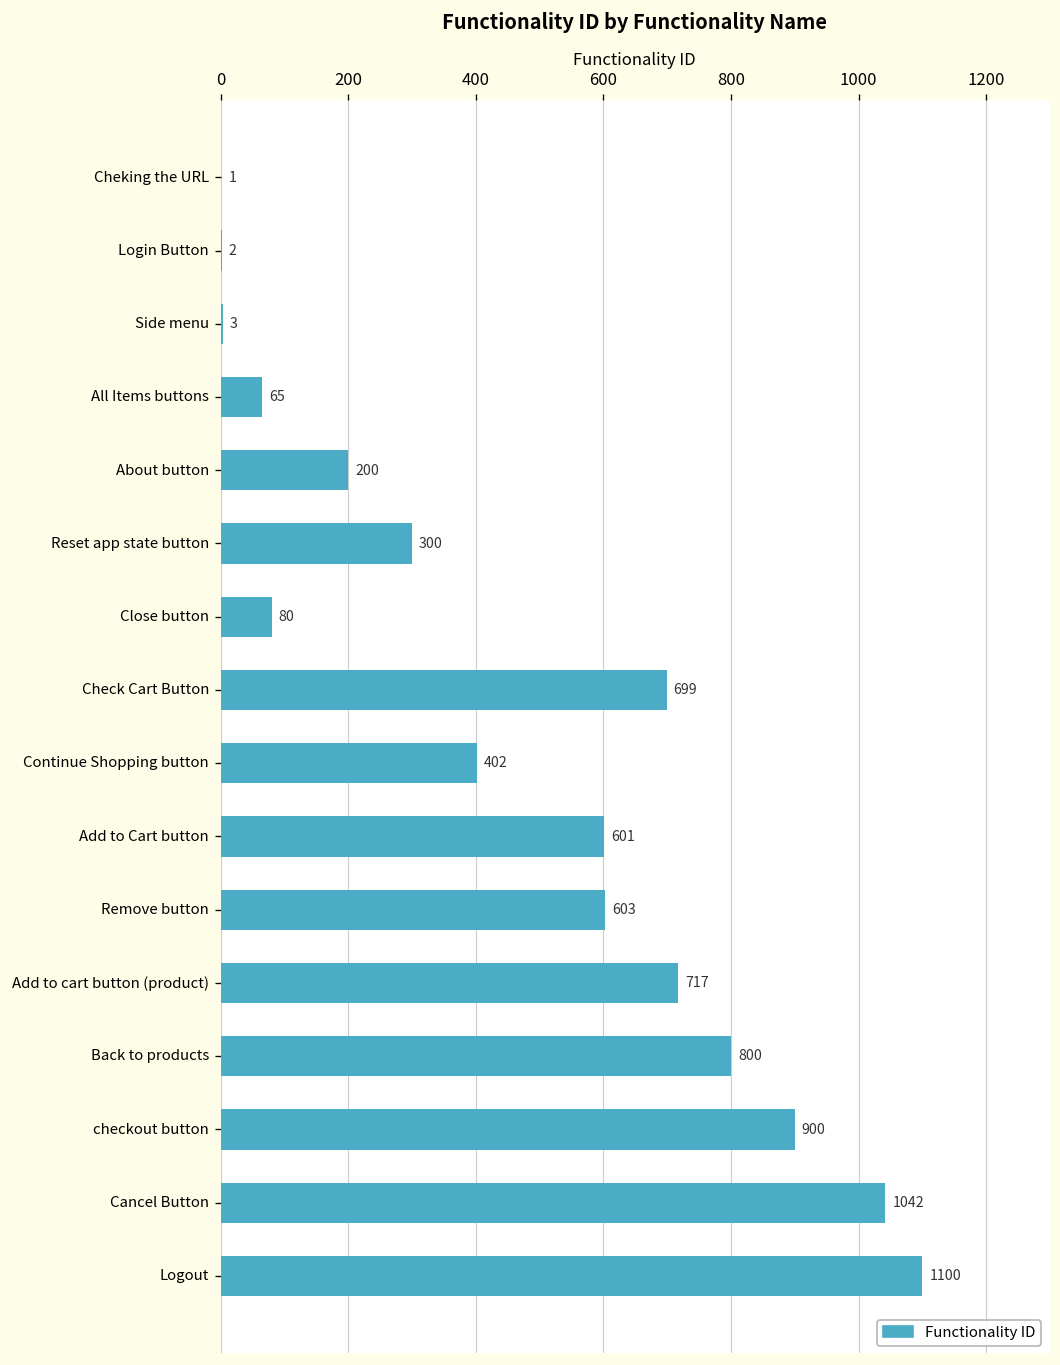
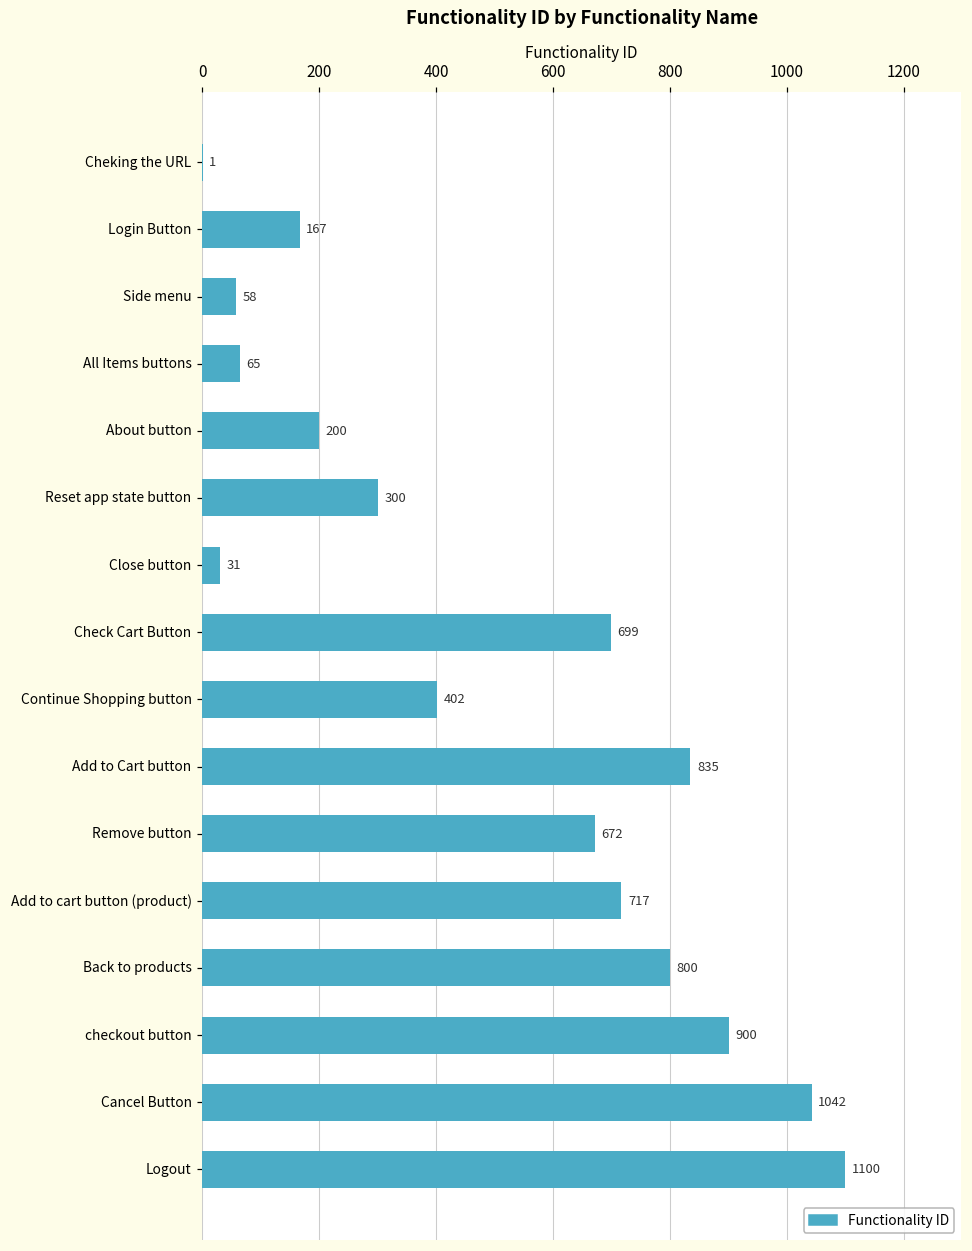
  {
    "Cheking the URL": 1,
-   "Login Button": 2,
-   "Side menu": 3,
+   "Login Button": 167,
+   "Side menu": 58,
    "All Items buttons": 65,
    "About button": 200,
    "Reset app state button": 300,
-   "Close button": 80,
+   "Close button": 31,
    "Check Cart Button": 699,
    "Continue Shopping button": 402,
-   "Add to Cart button": 601,
-   "Remove button": 603,
+   "Add to Cart button": 835,
+   "Remove button": 672,
    "Add to cart button (product)": 717,
    "Back to products": 800,
    "checkout button": 900,
    "Cancel Button": 1042,
    "Logout": 1100
  }
